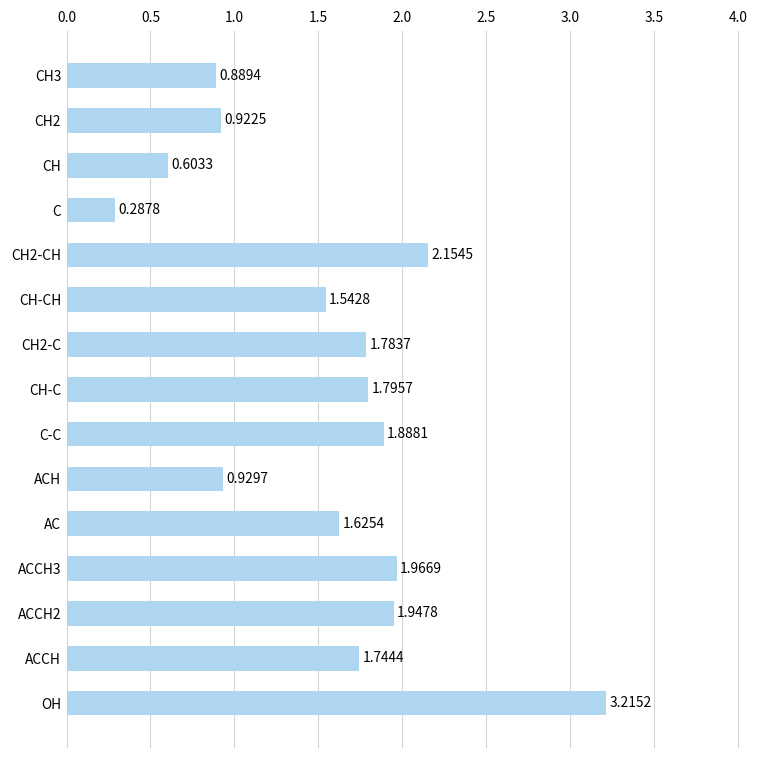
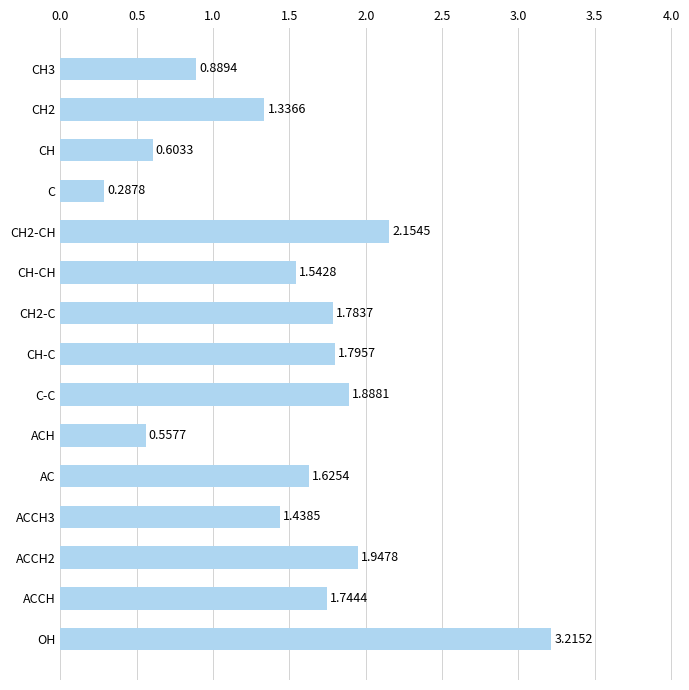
  {
    "CH3": 0.8894,
-   "CH2": 0.9225,
+   "CH2": 1.3366,
    "CH": 0.6033,
    "C": 0.2878,
    "CH2-CH": 2.1545,
    "CH-CH": 1.5428,
    "CH2-C": 1.7837,
    "CH-C": 1.7957,
    "C-C": 1.8881,
-   "ACH": 0.9297,
+   "ACH": 0.5577,
    "AC": 1.6254,
-   "ACCH3": 1.9669,
+   "ACCH3": 1.4385,
    "ACCH2": 1.9478,
    "ACCH": 1.7444,
    "OH": 3.2152
  }
